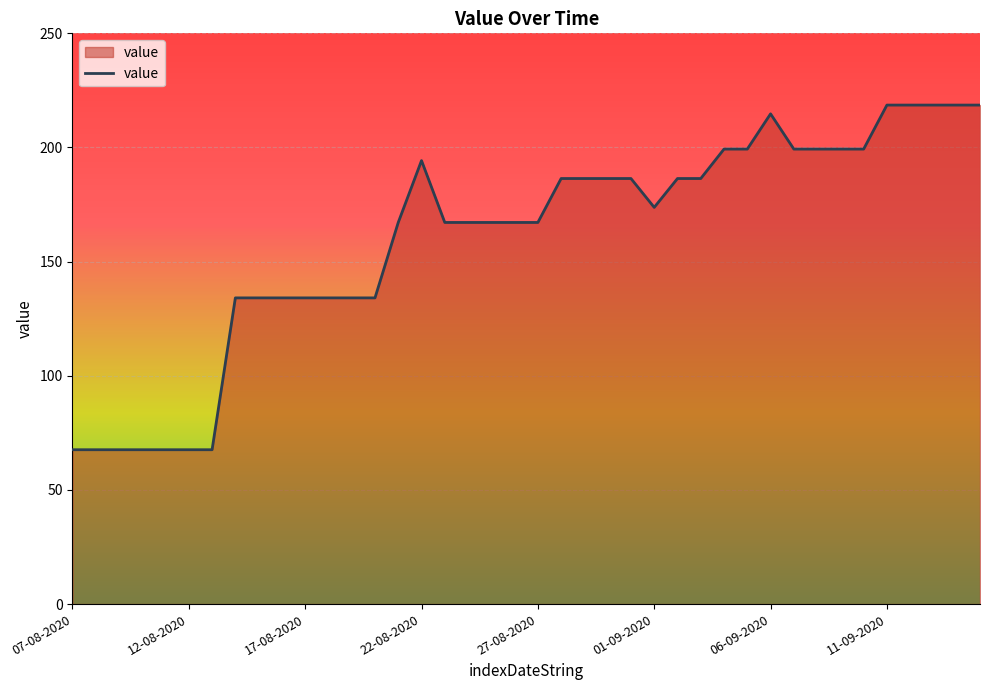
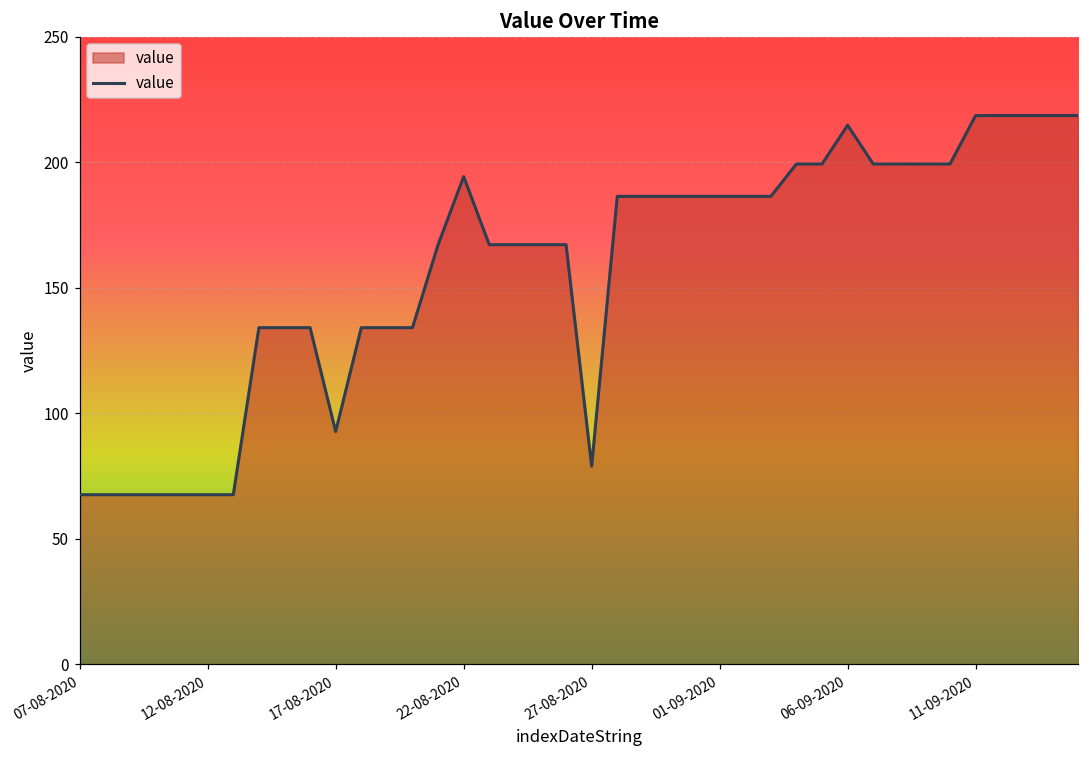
  {
    "07-08-2020": 68,
    "12-08-2020": 68,
-   "17-08-2020": 134,
+   "17-08-2020": 93,
    "22-08-2020": 194,
-   "27-08-2020": 167,
-   "01-09-2020": 174,
+   "27-08-2020": 79,
+   "01-09-2020": 186,
    "06-09-2020": 215,
    "11-09-2020": 219
  }
